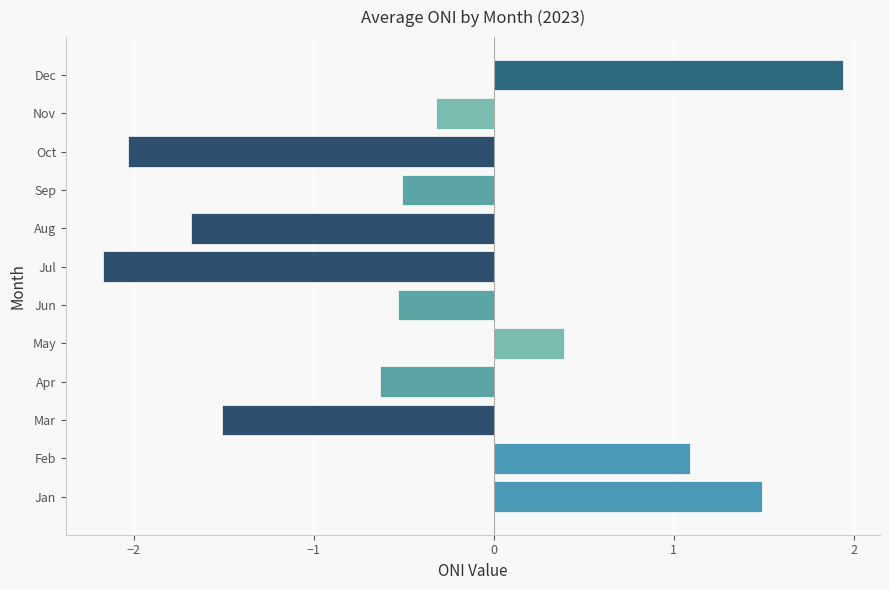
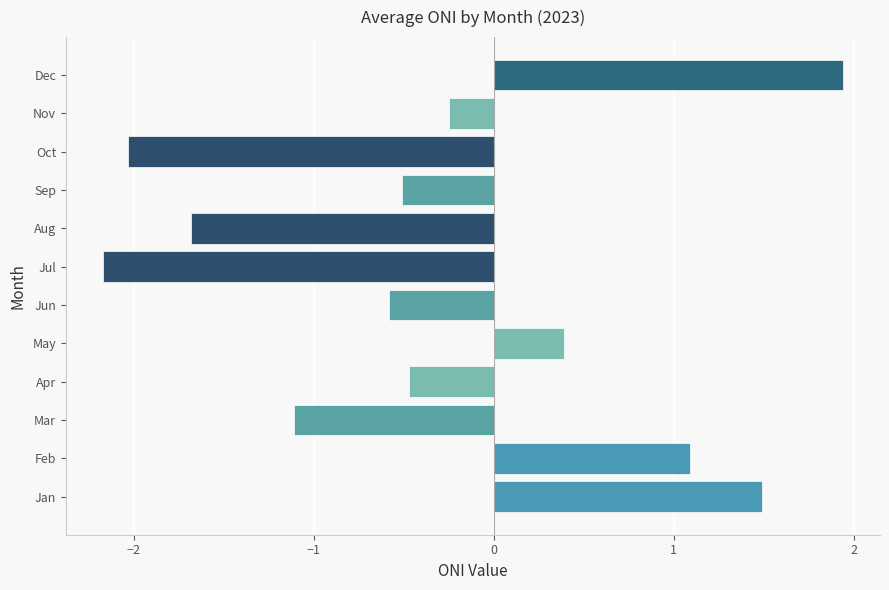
  {
    "Dec": 1.94,
-   "Nov": -0.32,
+   "Nov": -0.25,
    "Oct": -2.03,
    "Sep": -0.51,
    "Aug": -1.68,
    "Jul": -2.17,
-   "Jun": -0.53,
+   "Jun": -0.58,
    "May": 0.39,
-   "Apr": -0.63,
-   "Mar": -1.51,
+   "Apr": -0.47,
+   "Mar": -1.11,
    "Feb": 1.09,
    "Jan": 1.49
  }
